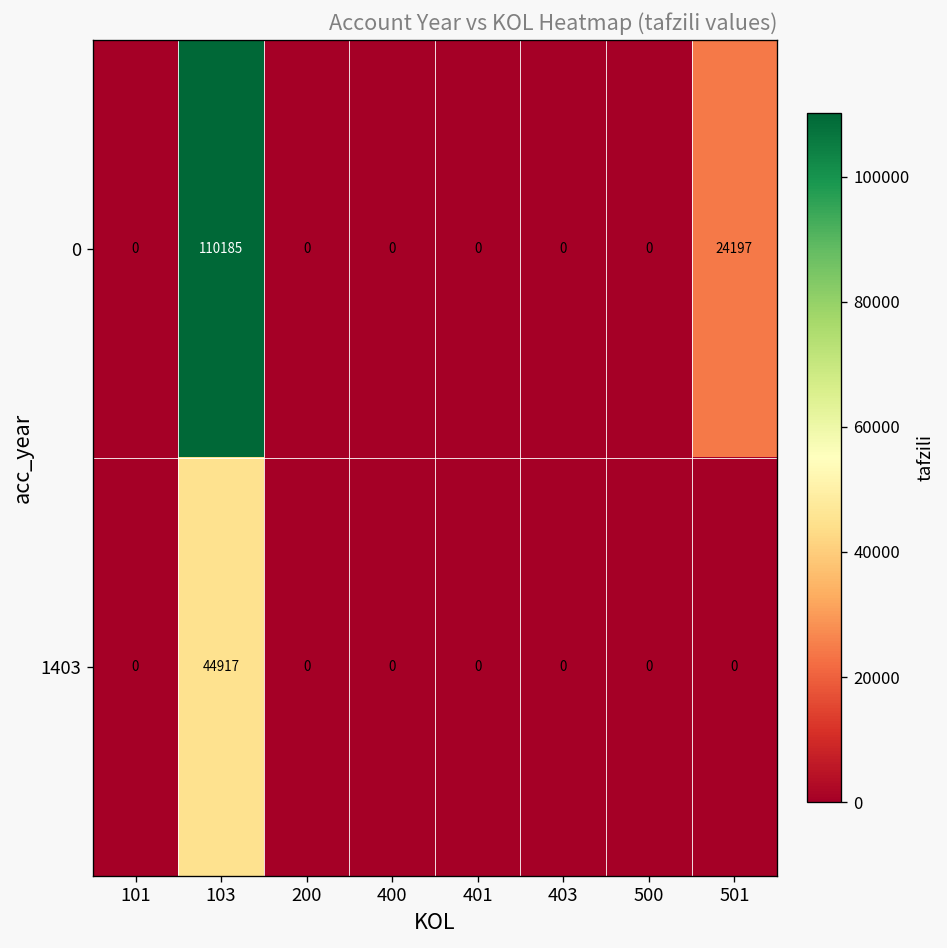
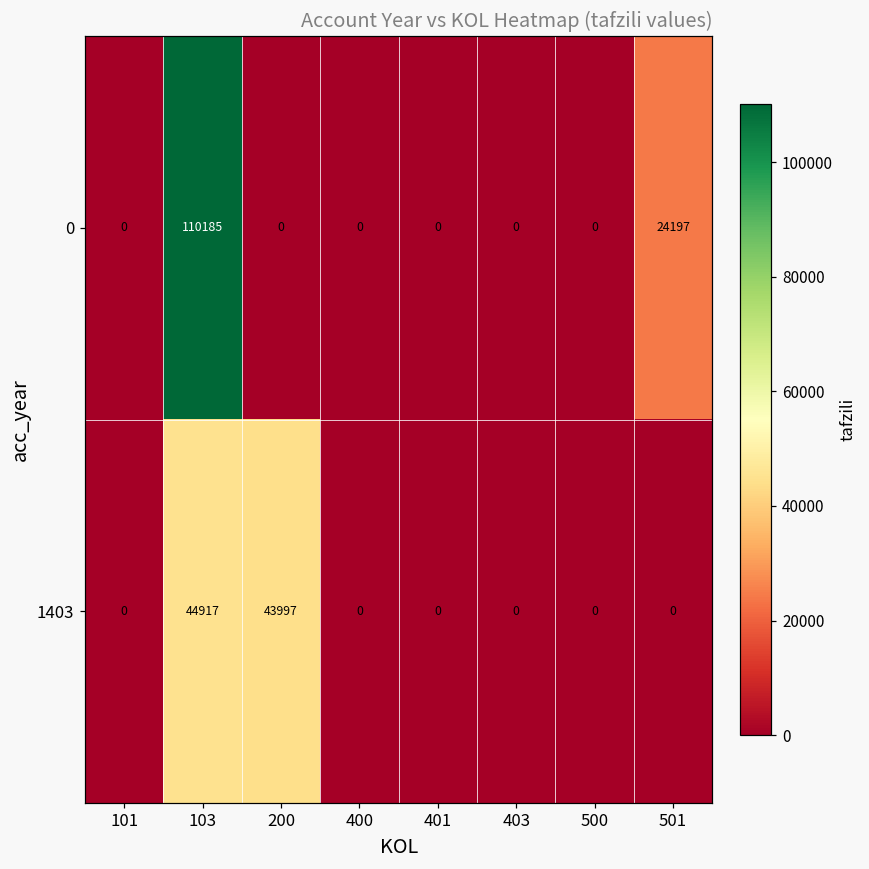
  {
    "0": {
      "101": 0,
      "103": 110185,
      "200": 0,
      "400": 0,
      "401": 0,
      "403": 0,
      "500": 0,
      "501": 24197
    },
    "1403": {
      "101": 0,
      "103": 44917,
-     "200": 0,
+     "200": 43997,
      "400": 0,
      "401": 0,
      "403": 0,
      "500": 0,
      "501": 0
    }
  }
